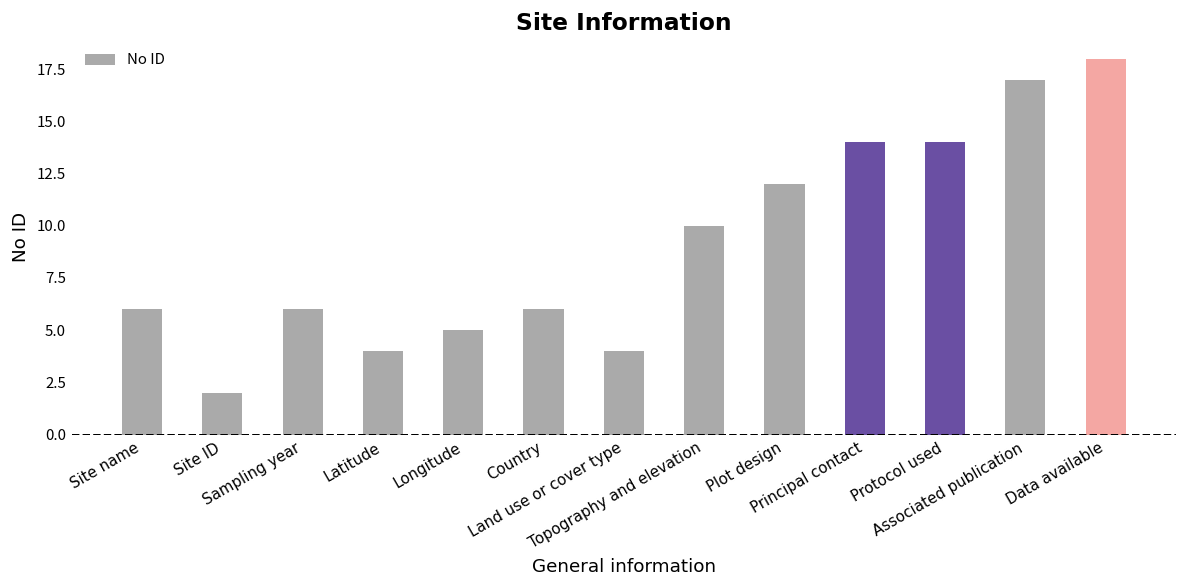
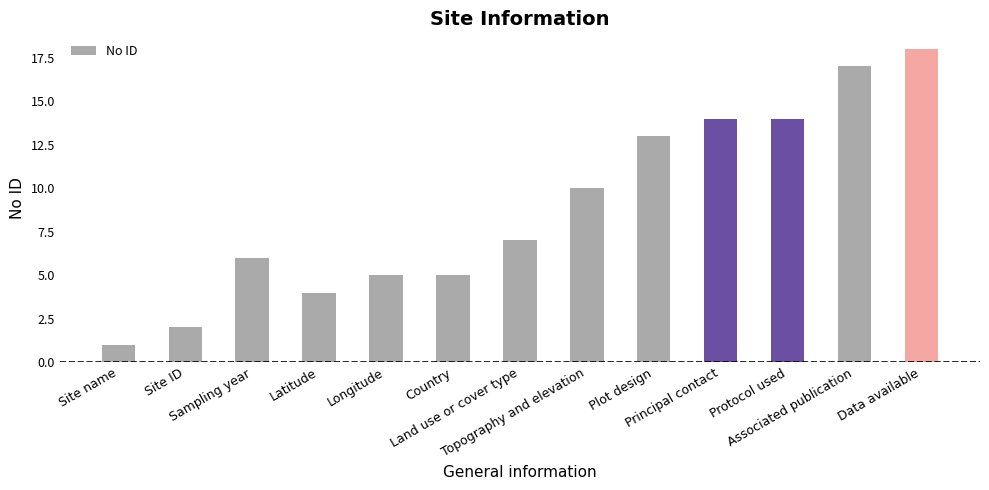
  {
-   "Site name": 6,
+   "Site name": 1,
    "Site ID": 2,
    "Sampling year": 6,
    "Latitude": 4,
    "Longitude": 5,
-   "Country": 6,
-   "Land use or cover type": 4,
+   "Country": 5,
+   "Land use or cover type": 7,
    "Topography and elevation": 10,
-   "Plot design": 12,
+   "Plot design": 13,
    "Principal contact": 14,
    "Protocol used": 14,
    "Associated publication": 17,
    "Data available": 18
  }
